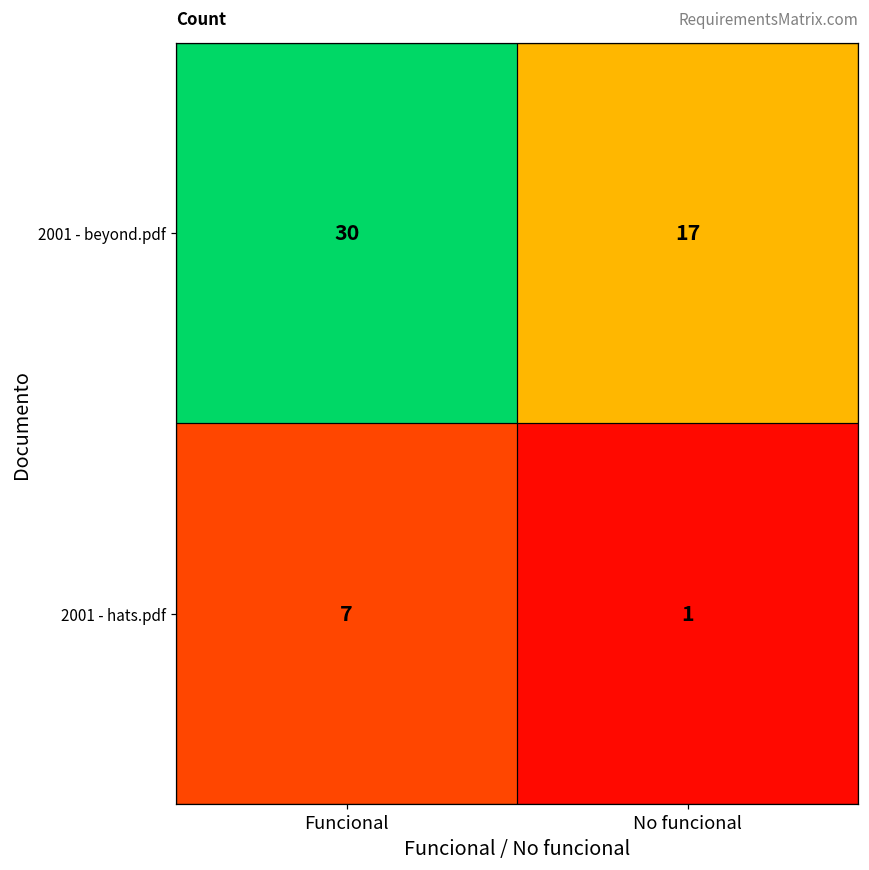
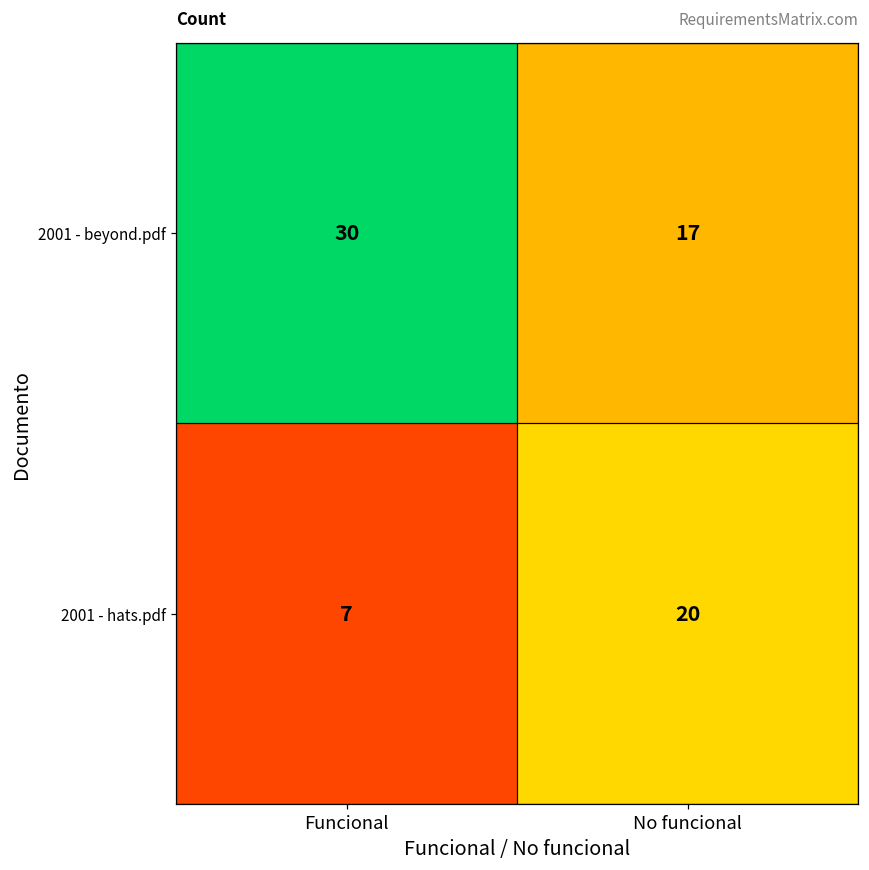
  {
    "2001 - beyond.pdf": {
      "Funcional": 30,
      "No funcional": 17
    },
    "2001 - hats.pdf": {
      "Funcional": 7,
-     "No funcional": 1
+     "No funcional": 20
    }
  }
